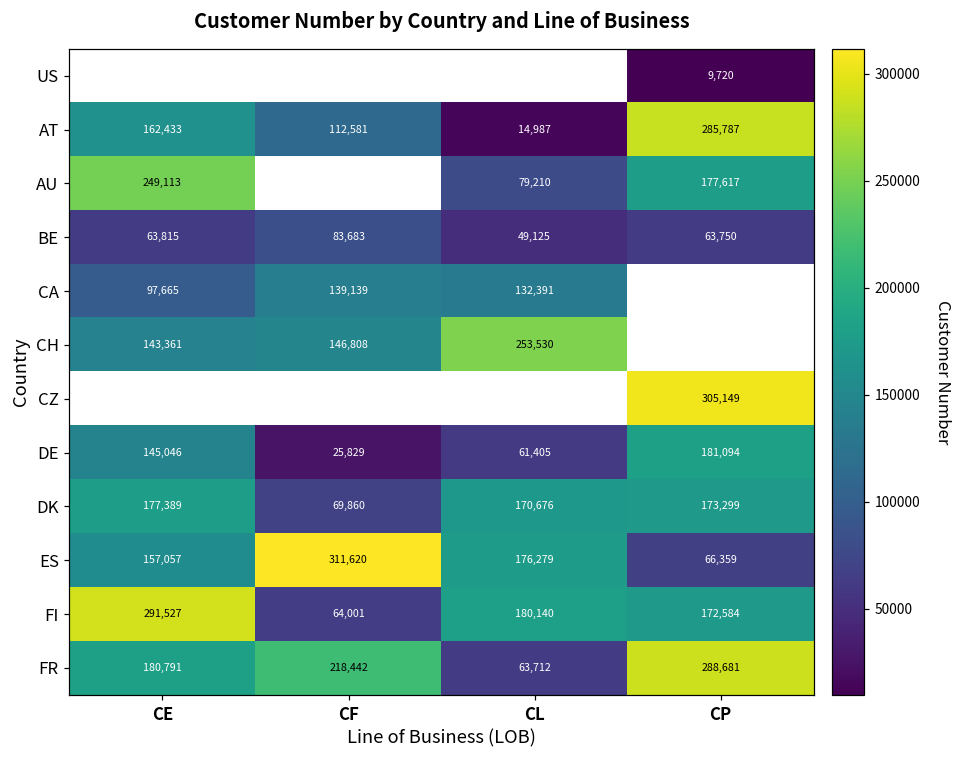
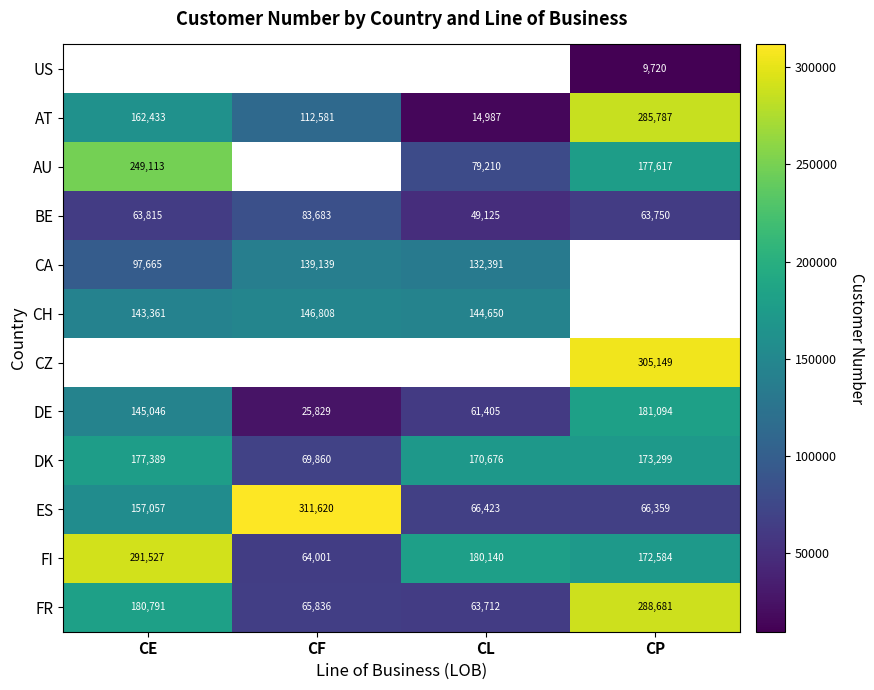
  {
    "US": {
      "CP": "9,720"
    },
    "AT": {
      "CE": "162,433",
      "CF": "112,581",
      "CL": "14,987",
      "CP": "285,787"
    },
    "AU": {
      "CE": "249,113",
      "CL": "79,210",
      "CP": "177,617"
    },
    "BE": {
      "CE": "63,815",
      "CF": "83,683",
      "CL": "49,125",
      "CP": "63,750"
    },
    "CA": {
      "CE": "97,665",
      "CF": "139,139",
      "CL": "132,391"
    },
    "CH": {
      "CE": "143,361",
      "CF": "146,808",
-     "CL": "253,530"
+     "CL": "144,650"
    },
    "CZ": {
      "CP": "305,149"
    },
    "DE": {
      "CE": "145,046",
      "CF": "25,829",
      "CL": "61,405",
      "CP": "181,094"
    },
    "DK": {
      "CE": "177,389",
      "CF": "69,860",
      "CL": "170,676",
      "CP": "173,299"
    },
    "ES": {
      "CE": "157,057",
      "CF": "311,620",
-     "CL": "176,279",
+     "CL": "66,423",
      "CP": "66,359"
    },
    "FI": {
      "CE": "291,527",
      "CF": "64,001",
      "CL": "180,140",
      "CP": "172,584"
    },
    "FR": {
      "CE": "180,791",
-     "CF": "218,442",
+     "CF": "65,836",
      "CL": "63,712",
      "CP": "288,681"
    }
  }
